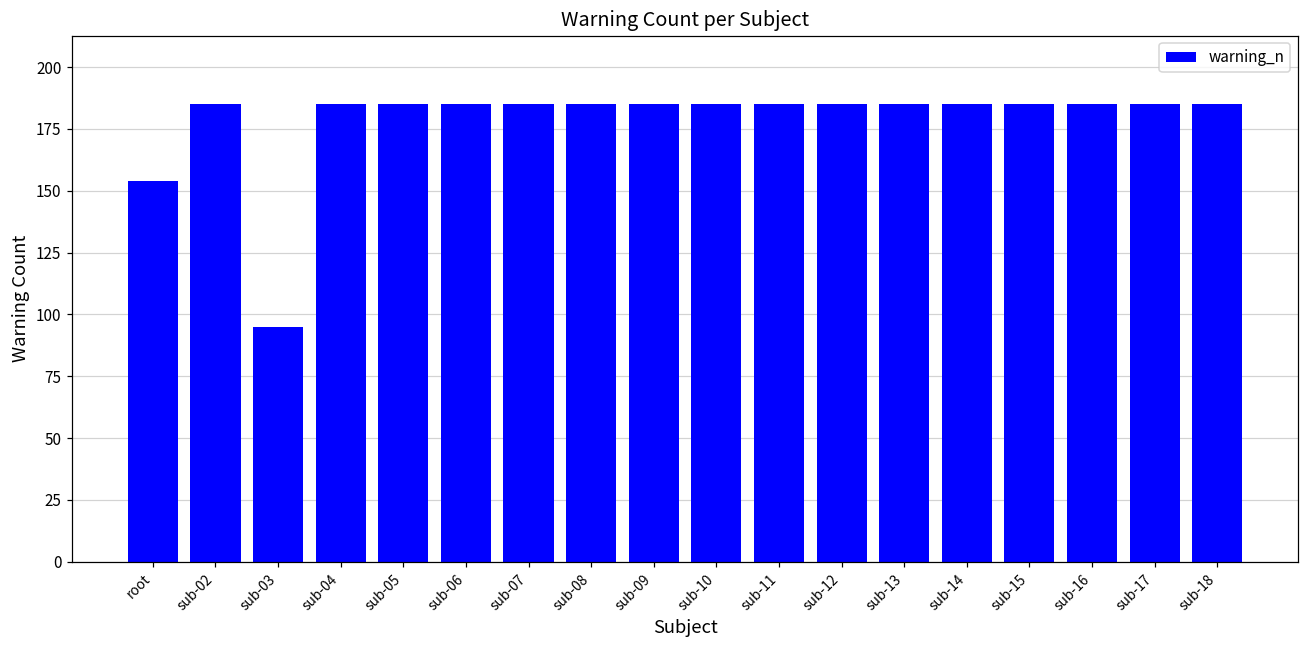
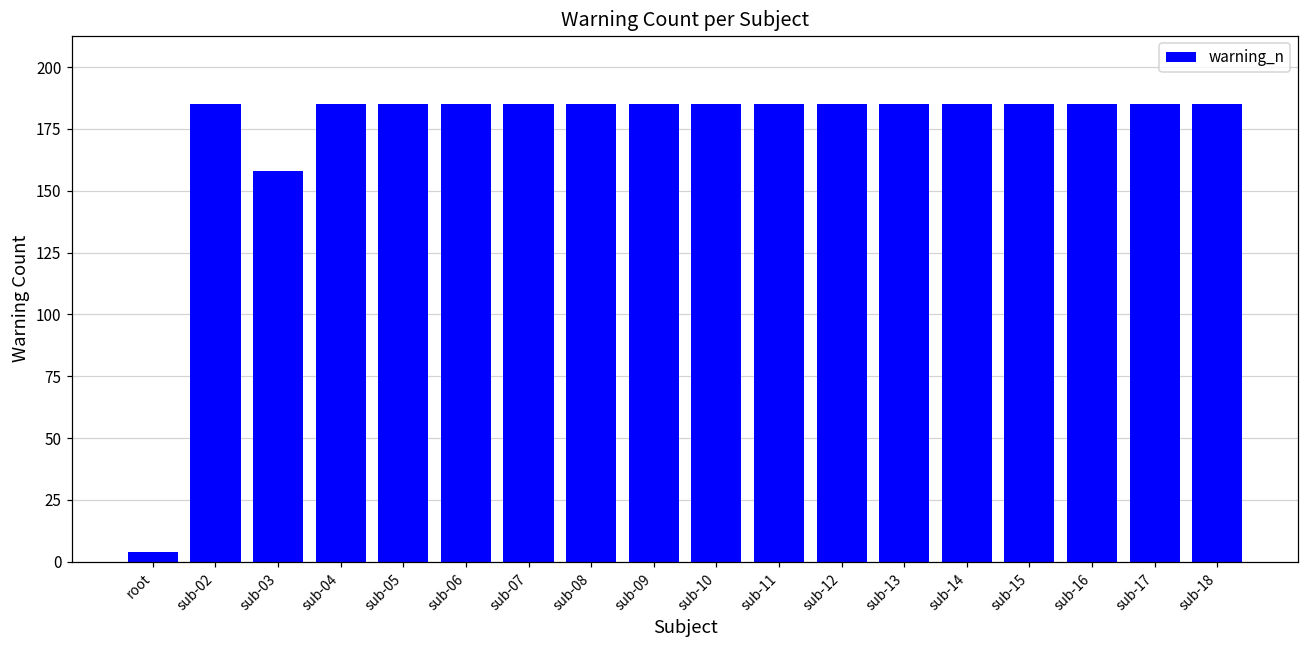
  {
-   "root": 154,
+   "root": 4,
    "sub-02": 185,
-   "sub-03": 95,
+   "sub-03": 158,
    "sub-04": 185,
    "sub-05": 185,
    "sub-06": 185,
    "sub-07": 185,
    "sub-08": 185,
    "sub-09": 185,
    "sub-10": 185,
    "sub-11": 185,
    "sub-12": 185,
    "sub-13": 185,
    "sub-14": 185,
    "sub-15": 185,
    "sub-16": 185,
    "sub-17": 185,
    "sub-18": 185
  }
